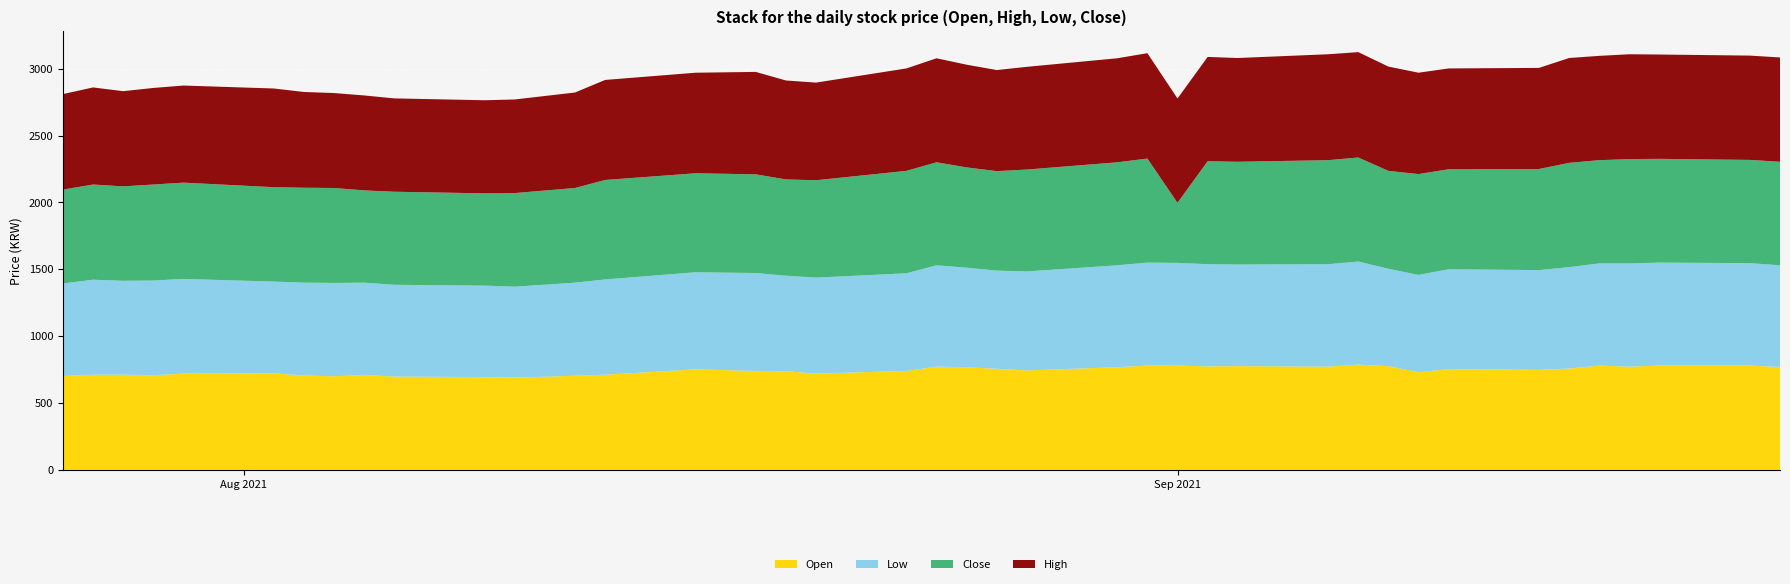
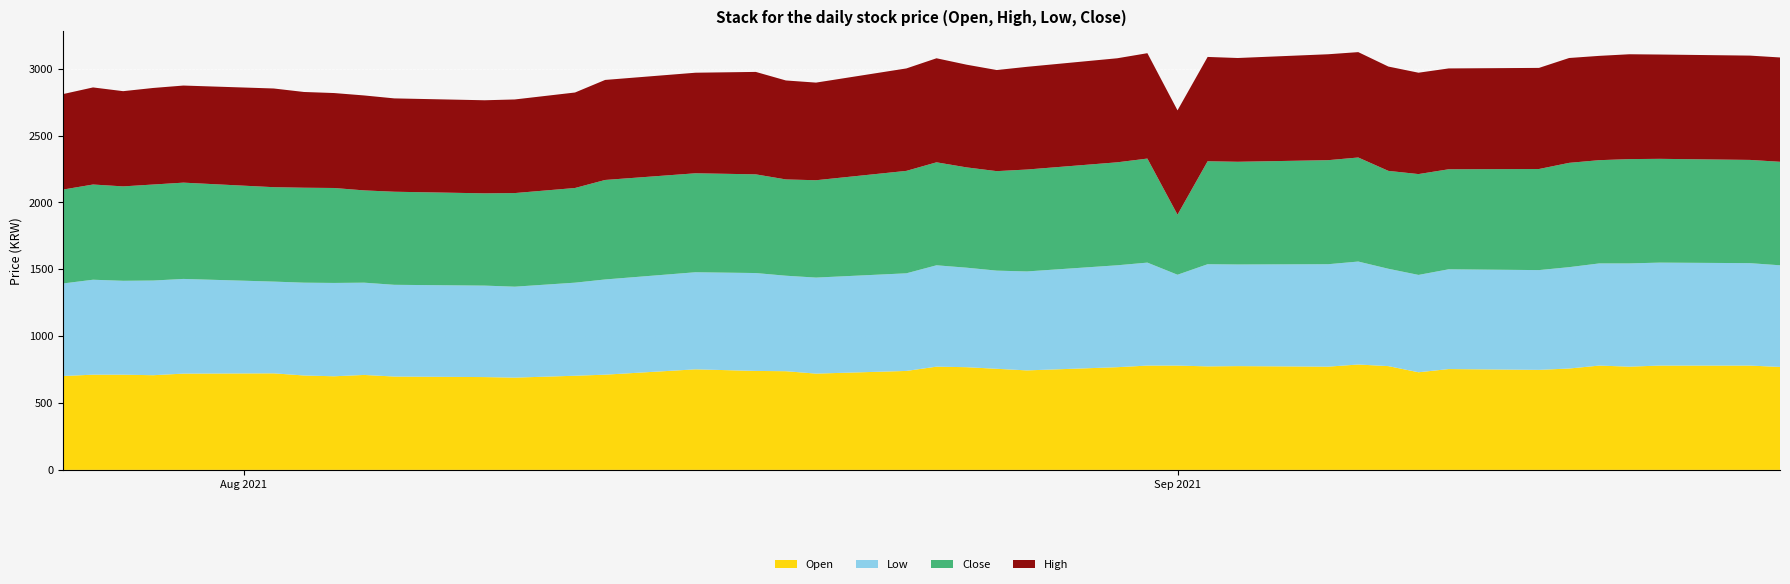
  {
    "Open": {
      "Sep 2021": 780
    },
    "Low": {
-     "Sep 2021": 770
+     "Sep 2021": 680
    },
    "Close": {
      "Sep 2021": 450
    },
    "High": {
      "Sep 2021": 780
    }
  }
